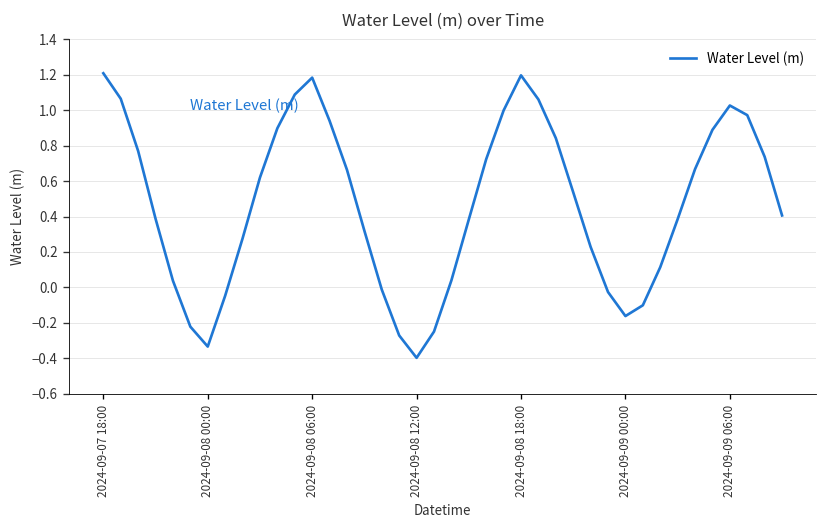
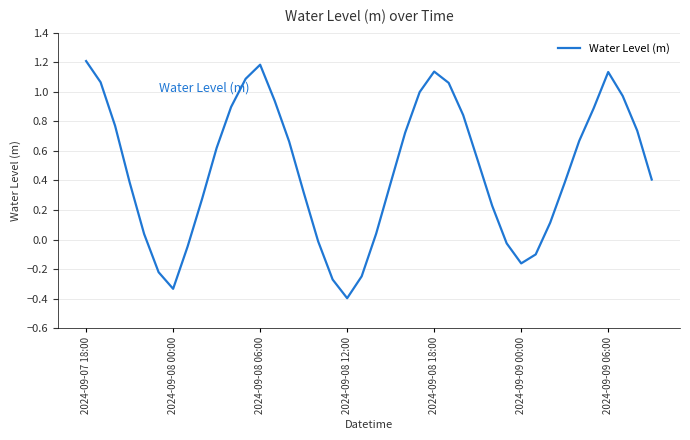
  {
    "2024-09-07 18:00": 1.21,
    "2024-09-08 00:00": -0.33,
    "2024-09-08 06:00": 1.18,
    "2024-09-08 12:00": -0.40,
-   "2024-09-08 18:00": 1.20,
+   "2024-09-08 18:00": 1.14,
    "2024-09-09 00:00": -0.16,
-   "2024-09-09 06:00": 1.03
+   "2024-09-09 06:00": 1.13
  }
